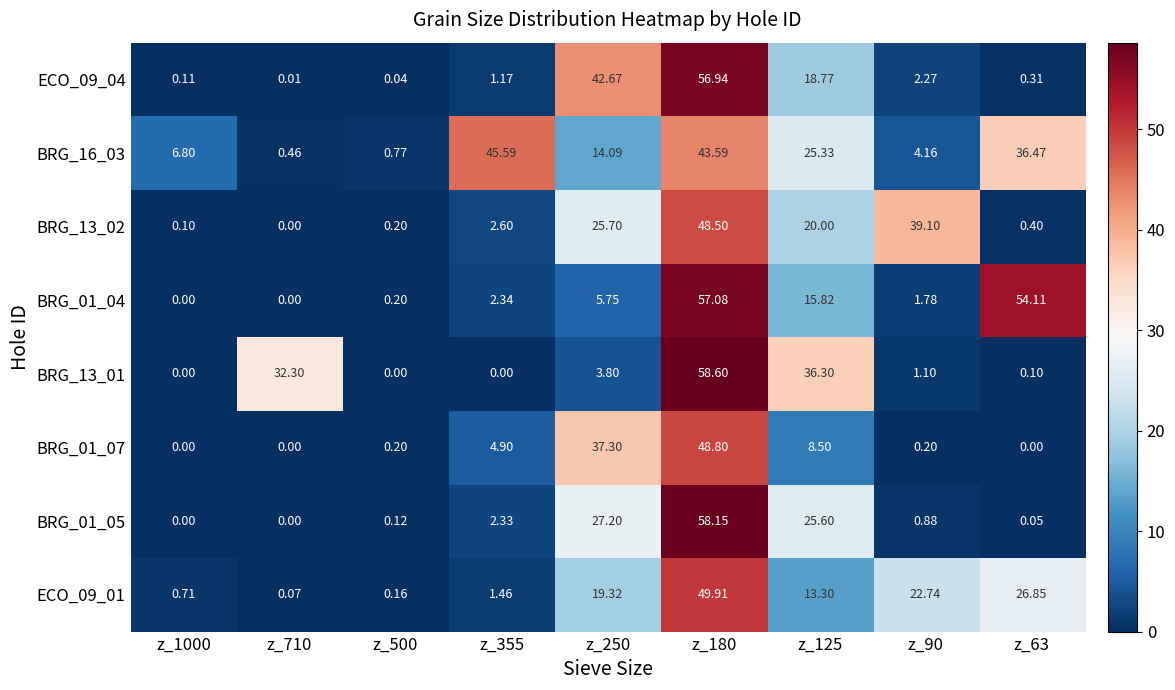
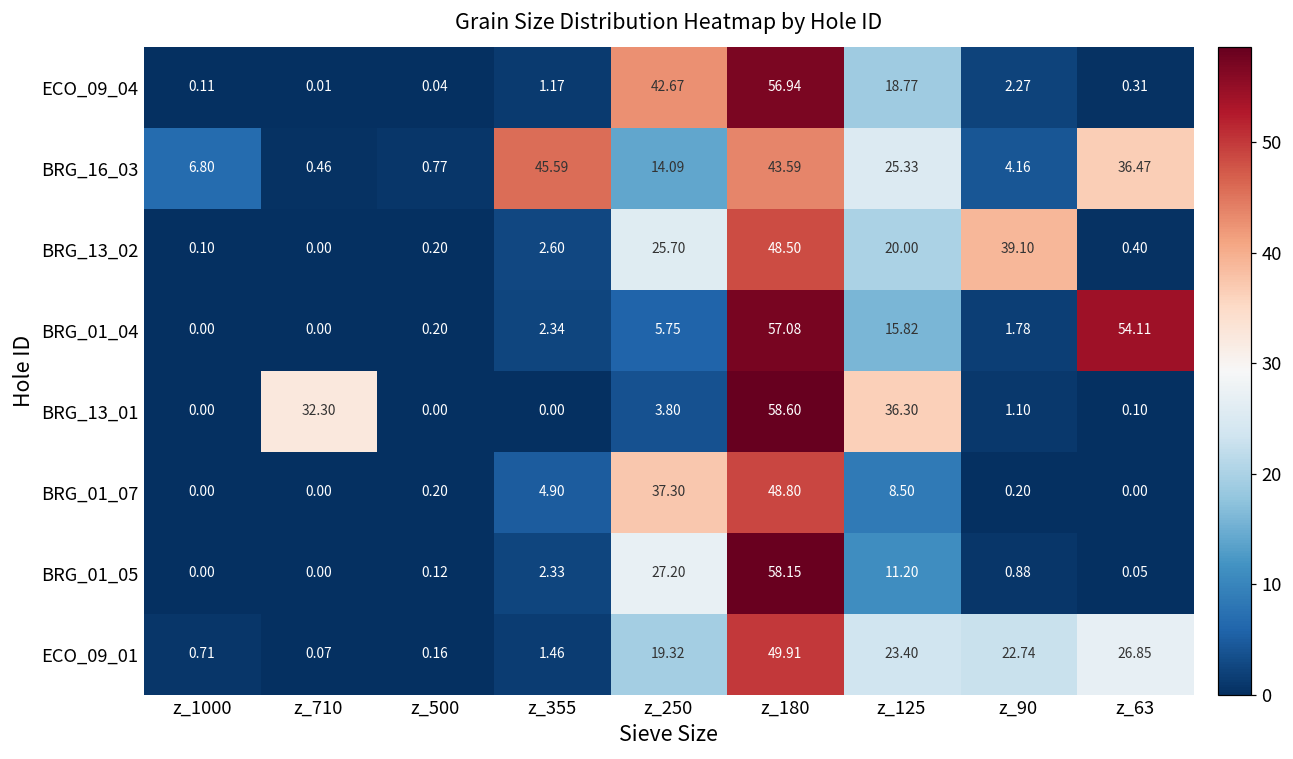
  {
    "ECO_09_04": {
      "z_1000": 0.11,
      "z_710": 0.01,
      "z_500": 0.04,
      "z_355": 1.17,
      "z_250": 42.67,
      "z_180": 56.94,
      "z_125": 18.77,
      "z_90": 2.27,
      "z_63": 0.31
    },
    "BRG_16_03": {
      "z_1000": 6.80,
      "z_710": 0.46,
      "z_500": 0.77,
      "z_355": 45.59,
      "z_250": 14.09,
      "z_180": 43.59,
      "z_125": 25.33,
      "z_90": 4.16,
      "z_63": 36.47
    },
    "BRG_13_02": {
      "z_1000": 0.10,
      "z_710": 0.00,
      "z_500": 0.20,
      "z_355": 2.60,
      "z_250": 25.70,
      "z_180": 48.50,
      "z_125": 20.00,
      "z_90": 39.10,
      "z_63": 0.40
    },
    "BRG_01_04": {
      "z_1000": 0.00,
      "z_710": 0.00,
      "z_500": 0.20,
      "z_355": 2.34,
      "z_250": 5.75,
      "z_180": 57.08,
      "z_125": 15.82,
      "z_90": 1.78,
      "z_63": 54.11
    },
    "BRG_13_01": {
      "z_1000": 0.00,
      "z_710": 32.30,
      "z_500": 0.00,
      "z_355": 0.00,
      "z_250": 3.80,
      "z_180": 58.60,
      "z_125": 36.30,
      "z_90": 1.10,
      "z_63": 0.10
    },
    "BRG_01_07": {
      "z_1000": 0.00,
      "z_710": 0.00,
      "z_500": 0.20,
      "z_355": 4.90,
      "z_250": 37.30,
      "z_180": 48.80,
      "z_125": 8.50,
      "z_90": 0.20,
      "z_63": 0.00
    },
    "BRG_01_05": {
      "z_1000": 0.00,
      "z_710": 0.00,
      "z_500": 0.12,
      "z_355": 2.33,
      "z_250": 27.20,
      "z_180": 58.15,
-     "z_125": 25.60,
+     "z_125": 11.20,
      "z_90": 0.88,
      "z_63": 0.05
    },
    "ECO_09_01": {
      "z_1000": 0.71,
      "z_710": 0.07,
      "z_500": 0.16,
      "z_355": 1.46,
      "z_250": 19.32,
      "z_180": 49.91,
-     "z_125": 13.30,
+     "z_125": 23.40,
      "z_90": 22.74,
      "z_63": 26.85
    }
  }
